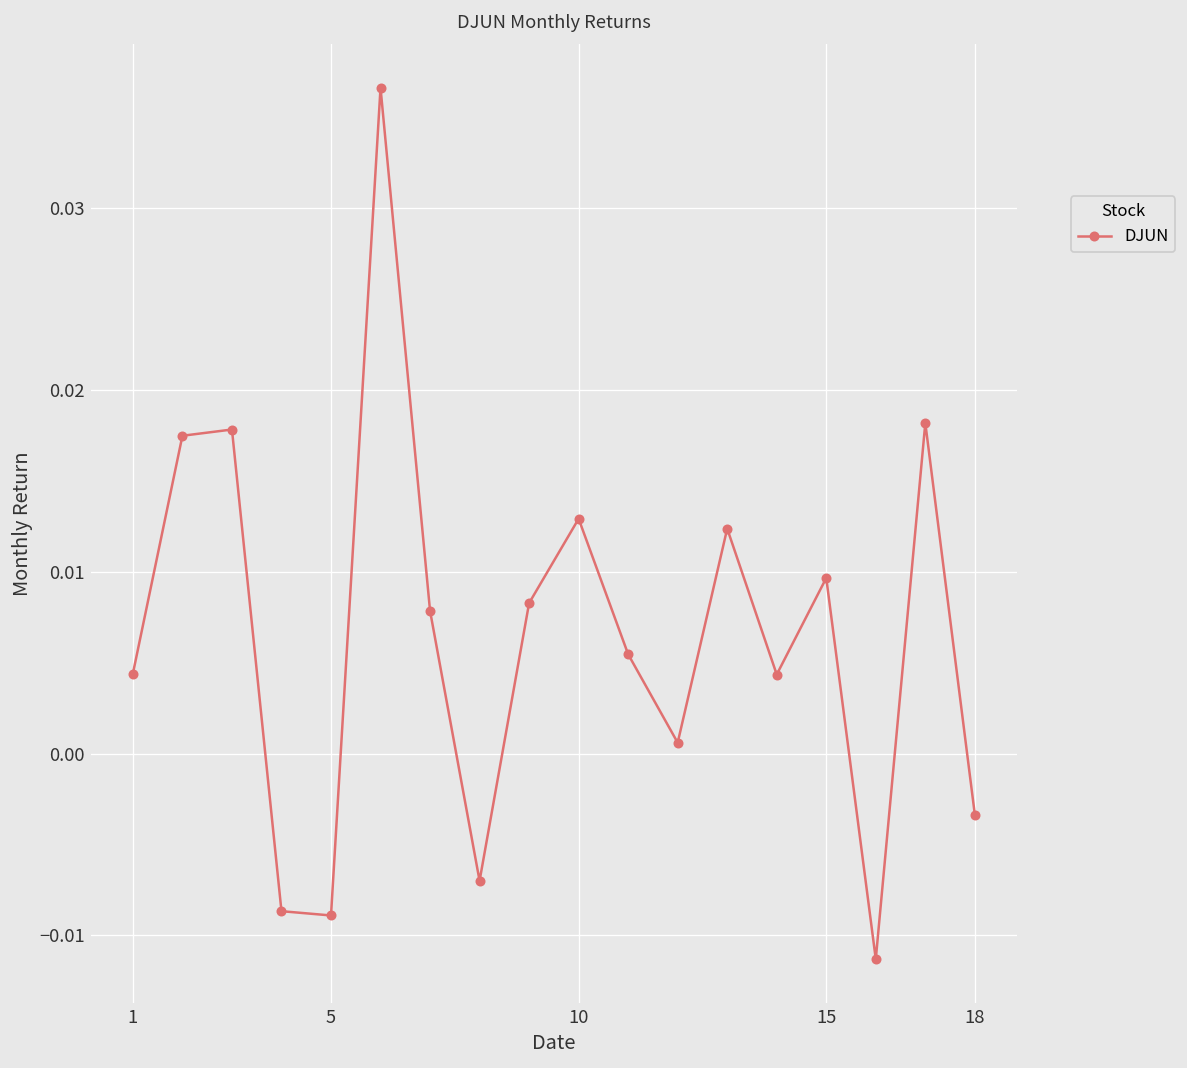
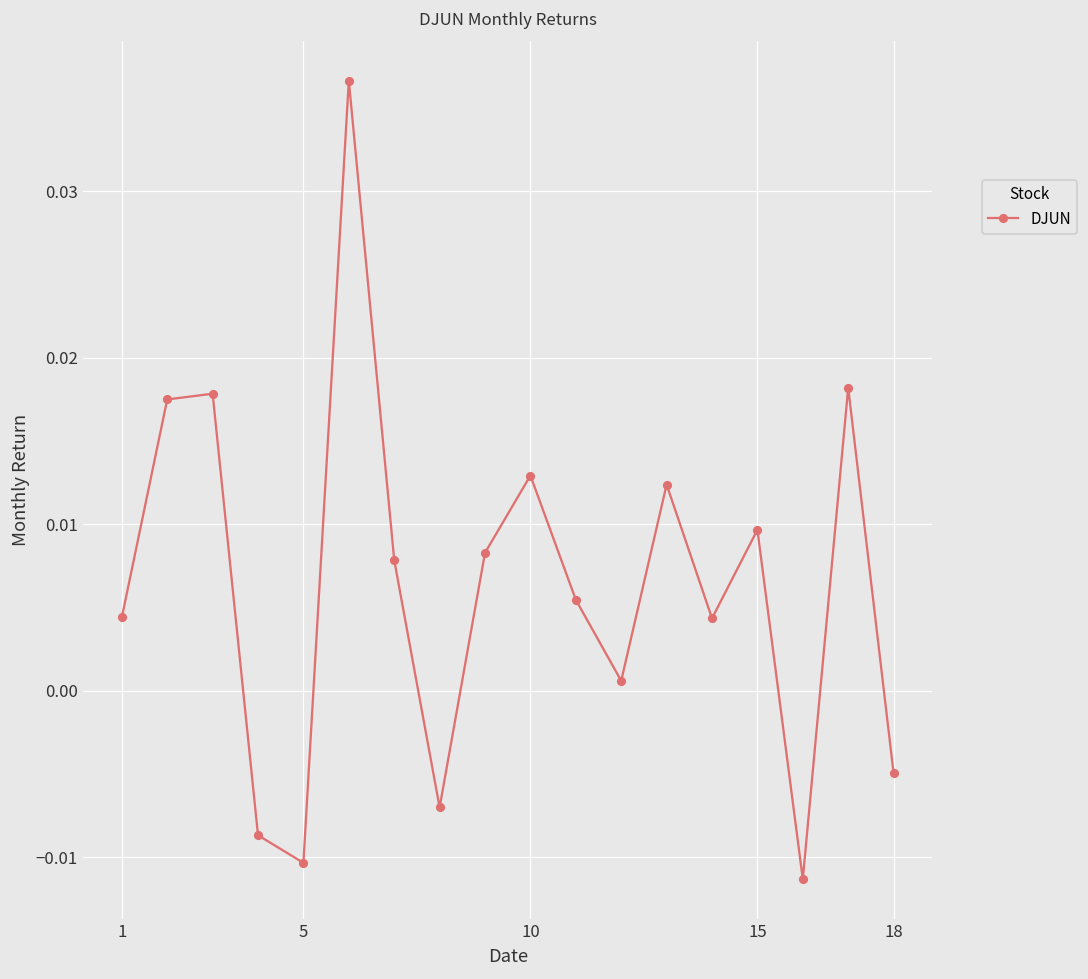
  {
    "1": 0.0044,
-   "5": -0.0089,
+   "5": -0.0103,
    "10": 0.0129,
    "15": 0.0097,
-   "18": -0.0034
+   "18": -0.0049
  }
